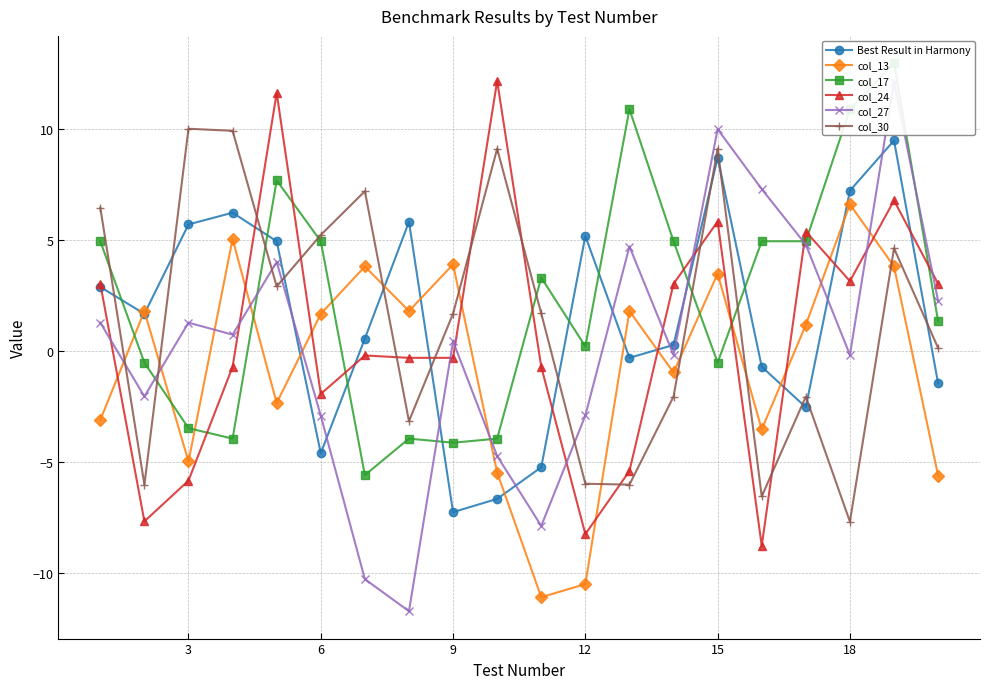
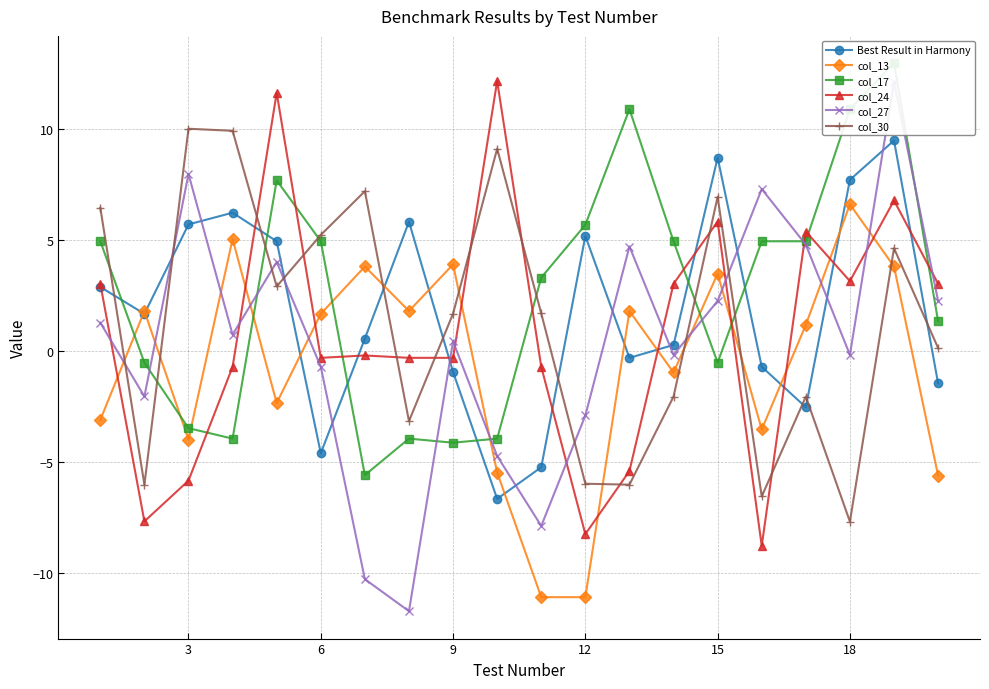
  {
    "Best Result in Harmony": {
      "3": 5.7,
      "6": -4.6,
-     "9": -7.2,
+     "9": -0.9,
      "12": 5.2,
      "15": 8.7,
-     "18": 7.2
+     "18": 7.7
    },
    "col_13": {
-     "3": -5.0,
+     "3": -4.0,
      "6": 1.7,
      "9": 3.9,
-     "12": -10.5,
+     "12": -11.1,
      "15": 3.5,
      "18": 6.6
    },
    "col_17": {
      "3": -3.5,
      "6": 5.0,
      "9": -4.1,
-     "12": 0.2,
+     "12": 5.7,
      "15": -0.5
    },
    "col_24": {
      "3": -5.8,
-     "6": -1.9,
+     "6": -0.3,
      "9": -0.3,
      "12": -8.2,
      "15": 5.8,
      "18": 3.2
    },
    "col_27": {
-     "3": 1.3,
-     "6": -2.9,
+     "3": 8.0,
+     "6": -0.7,
      "9": 0.4,
      "12": -2.9,
-     "15": 10.0,
+     "15": 2.3,
      "18": -0.2
    },
    "col_30": {
      "3": 10.0,
      "6": 5.2,
      "9": 1.7,
      "12": -6.0,
-     "15": 9.1,
+     "15": 7.0,
      "18": -7.7
    }
  }
